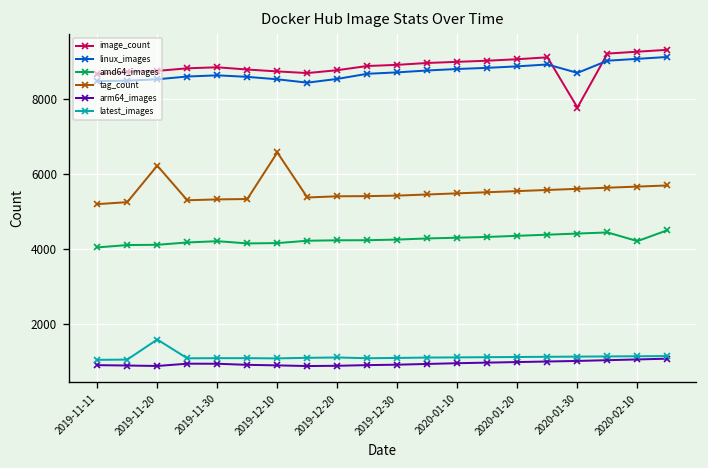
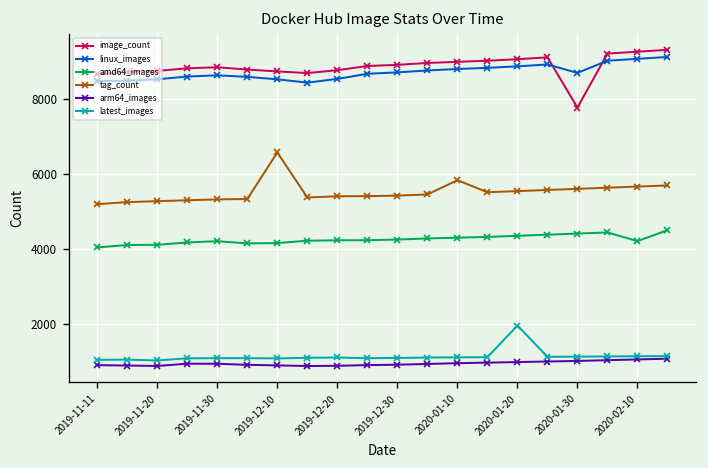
  {
    "image_count": {
      "2019-11-30": 8800,
      "2019-12-10": 8700,
      "2019-12-20": 8800,
      "2019-12-30": 8900,
      "2020-01-10": 9000,
      "2020-01-20": 9100,
      "2020-01-30": 7800,
      "2020-02-10": 9300
    },
    "linux_images": {
      "2019-11-30": 8600,
      "2019-12-10": 8500,
      "2019-12-20": 8500,
      "2019-12-30": 8700,
      "2020-01-10": 8800,
      "2020-01-20": 8900,
      "2020-01-30": 8700,
      "2020-02-10": 9100
    },
    "amd64_images": {
      "2019-11-11": 4000,
      "2019-11-20": 4100,
      "2019-11-30": 4200,
      "2019-12-10": 4200,
      "2019-12-20": 4200,
      "2019-12-30": 4300,
      "2020-01-10": 4300,
      "2020-01-20": 4400,
      "2020-01-30": 4400,
      "2020-02-10": 4200
    },
    "tag_count": {
      "2019-11-11": 5200,
-     "2019-11-20": 6200,
+     "2019-11-20": 5300,
      "2019-11-30": 5300,
      "2019-12-10": 6600,
      "2019-12-20": 5400,
      "2019-12-30": 5400,
-     "2020-01-10": 5500,
+     "2020-01-10": 5800,
      "2020-01-20": 5500,
      "2020-01-30": 5600,
      "2020-02-10": 5700
    },
    "arm64_images": {
      "2019-11-11": 900,
      "2019-11-20": 900,
      "2019-11-30": 900,
      "2019-12-10": 900,
      "2019-12-20": 900,
      "2019-12-30": 900,
      "2020-01-10": 1000,
      "2020-01-20": 1000,
      "2020-01-30": 1000,
      "2020-02-10": 1100
    },
    "latest_images": {
      "2019-11-11": 1000,
-     "2019-11-20": 1600,
+     "2019-11-20": 1000,
      "2019-11-30": 1100,
      "2019-12-10": 1100,
      "2019-12-20": 1100,
      "2019-12-30": 1100,
      "2020-01-10": 1100,
-     "2020-01-20": 1100,
+     "2020-01-20": 2000,
      "2020-01-30": 1100,
      "2020-02-10": 1100
    }
  }
